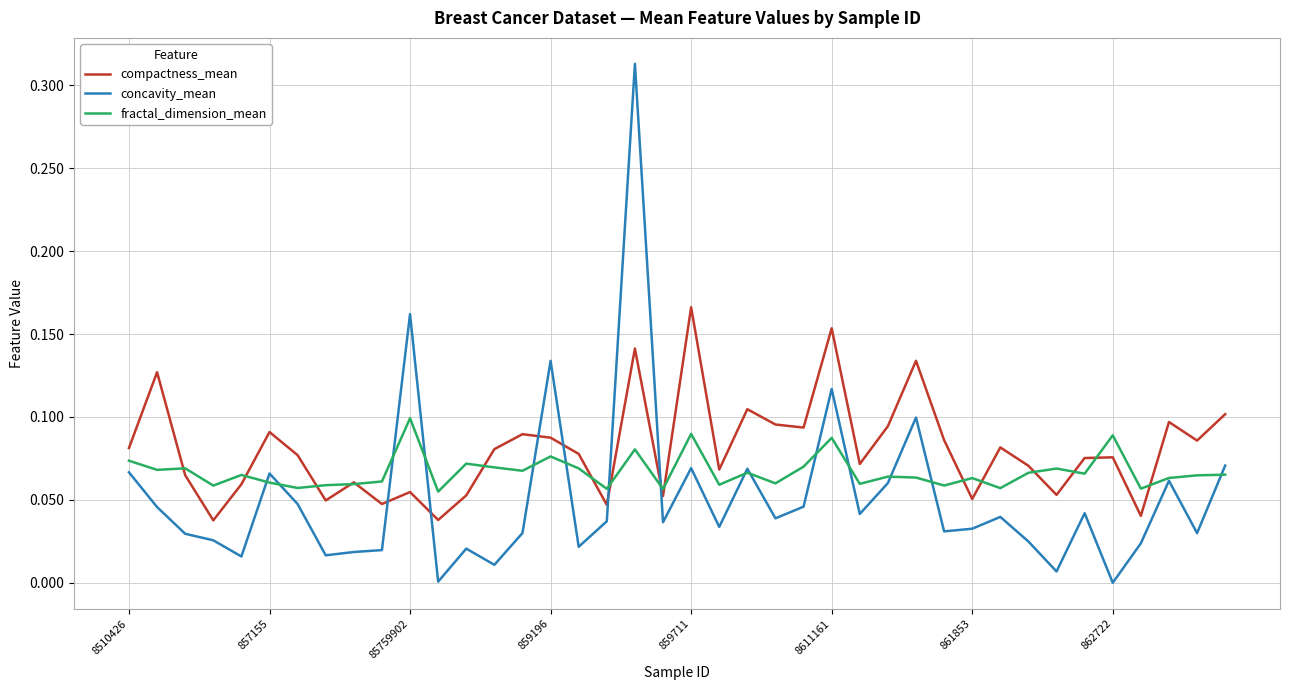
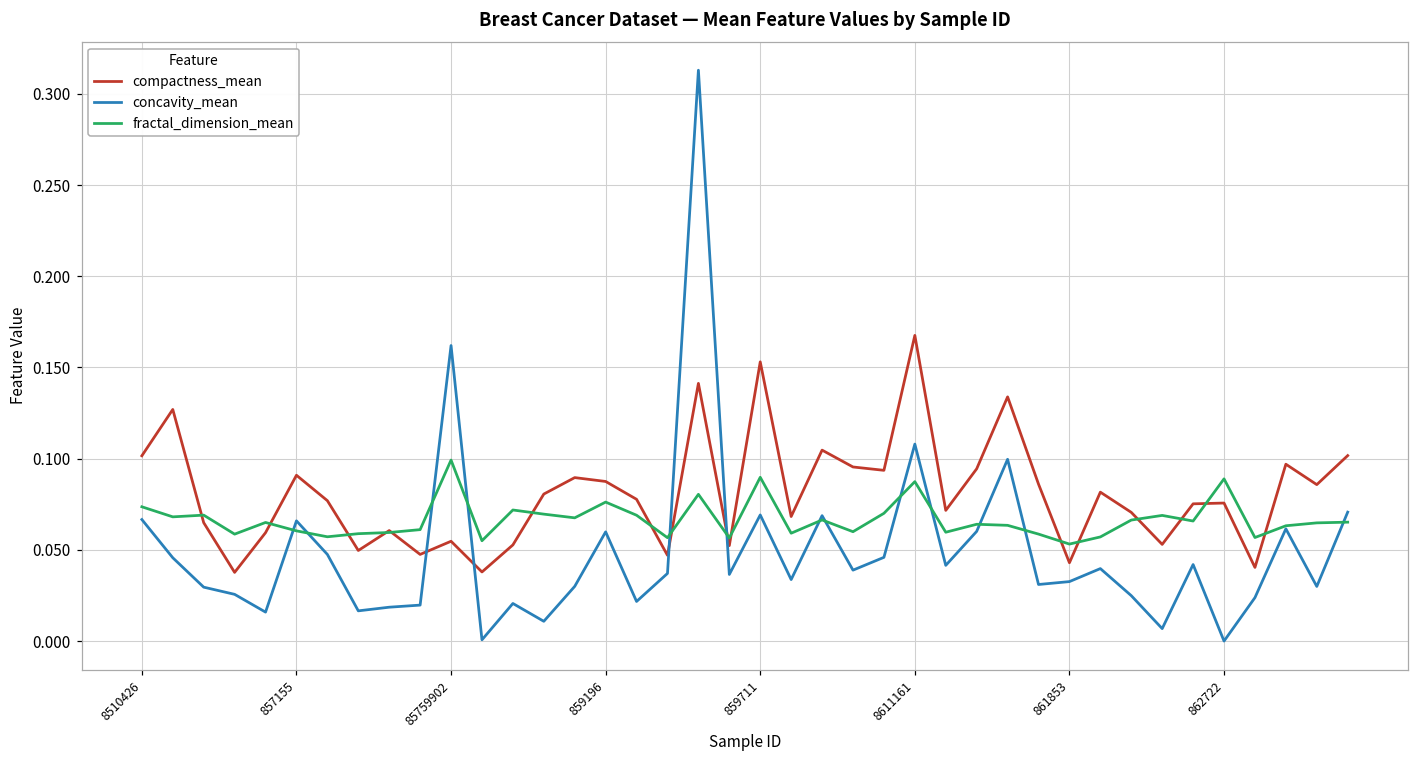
  {
    "compactness_mean": {
-     "8510426": 0.081,
+     "8510426": 0.102,
      "857155": 0.091,
      "85759902": 0.055,
      "859196": 0.088,
-     "859711": 0.166,
-     "8611161": 0.154,
-     "861853": 0.051,
+     "859711": 0.153,
+     "8611161": 0.168,
+     "861853": 0.043,
      "862722": 0.076
    },
    "concavity_mean": {
      "8510426": 0.067,
      "857155": 0.066,
      "85759902": 0.162,
-     "859196": 0.134,
+     "859196": 0.060,
      "859711": 0.069,
-     "8611161": 0.117,
+     "8611161": 0.108,
      "861853": 0.033,
      "862722": 0.000
    },
    "fractal_dimension_mean": {
      "8510426": 0.074,
      "857155": 0.060,
      "85759902": 0.099,
      "859196": 0.076,
      "859711": 0.090,
      "8611161": 0.087,
-     "861853": 0.063,
+     "861853": 0.053,
      "862722": 0.089
    }
  }
